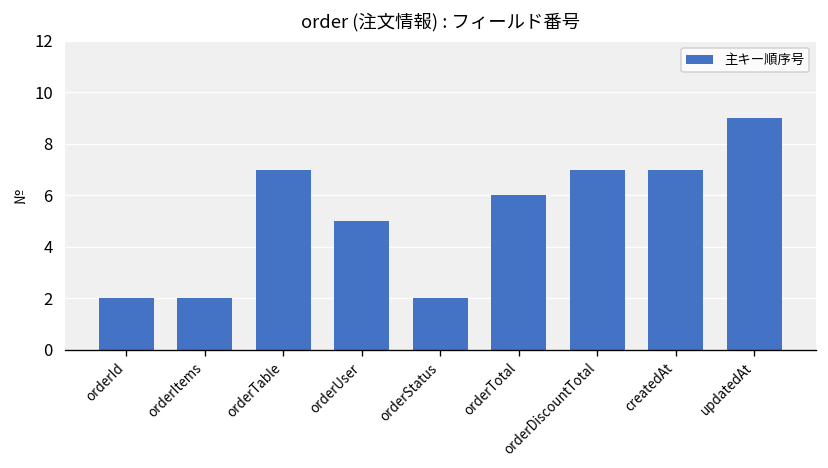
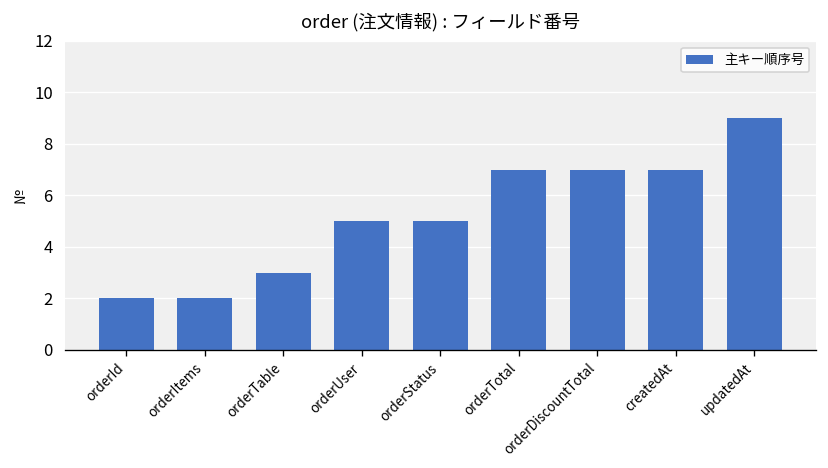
  {
    "orderId": 2,
    "orderItems": 2,
-   "orderTable": 7,
+   "orderTable": 3,
    "orderUser": 5,
-   "orderStatus": 2,
-   "orderTotal": 6,
+   "orderStatus": 5,
+   "orderTotal": 7,
    "orderDiscountTotal": 7,
    "createdAt": 7,
    "updatedAt": 9
  }
